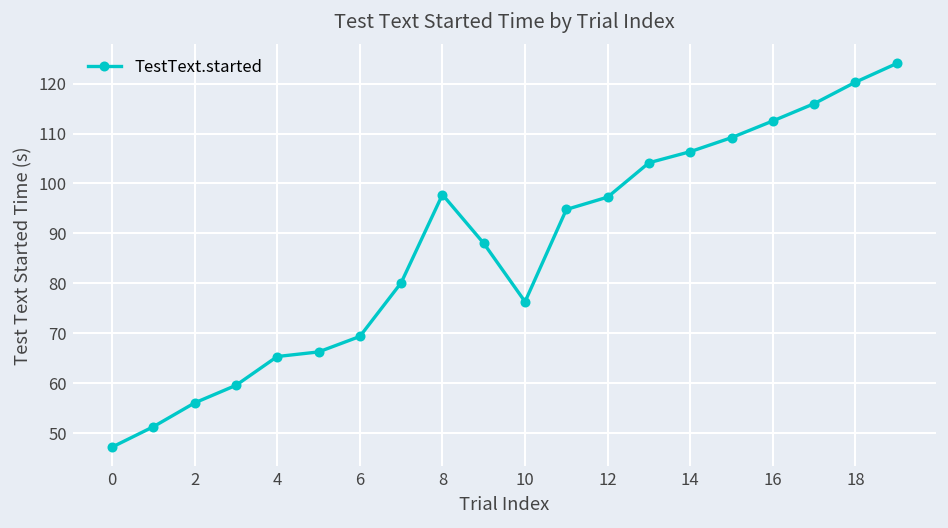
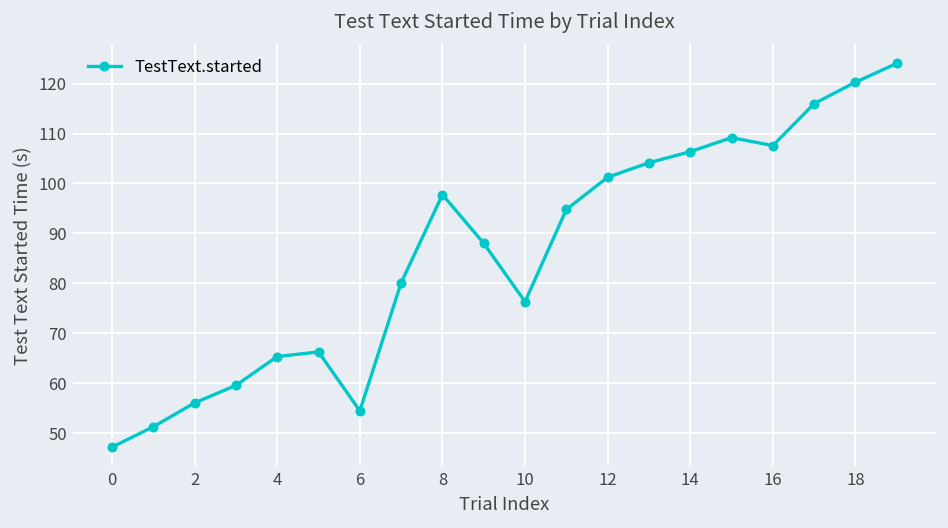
  {
    "0": 47,
    "2": 56,
    "4": 65,
-   "6": 69,
+   "6": 54,
    "8": 98,
    "10": 76,
-   "12": 97,
+   "12": 101,
    "14": 106,
-   "16": 113,
+   "16": 108,
    "18": 120
  }
